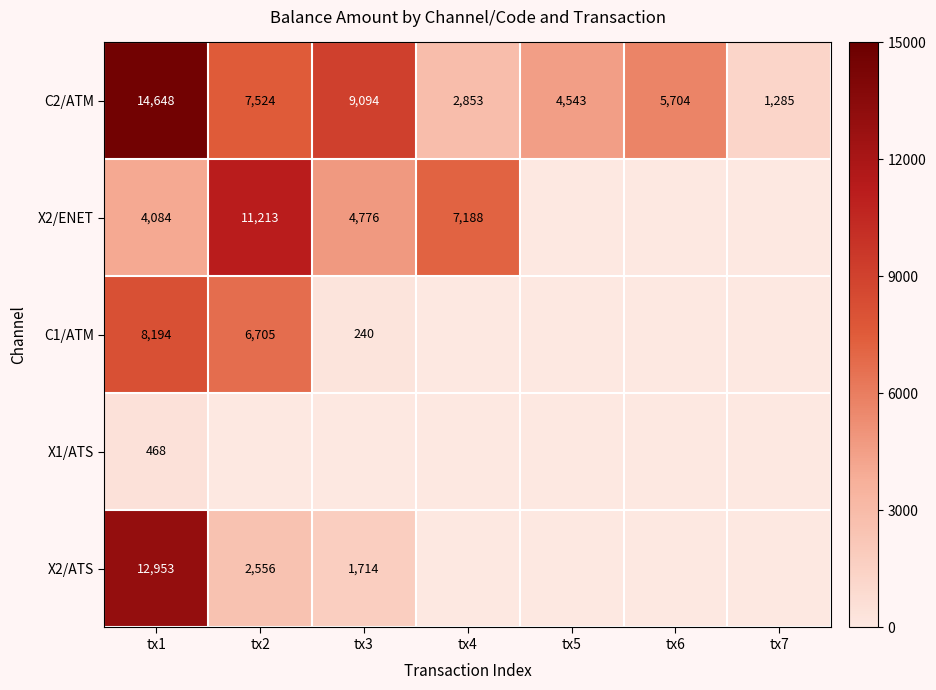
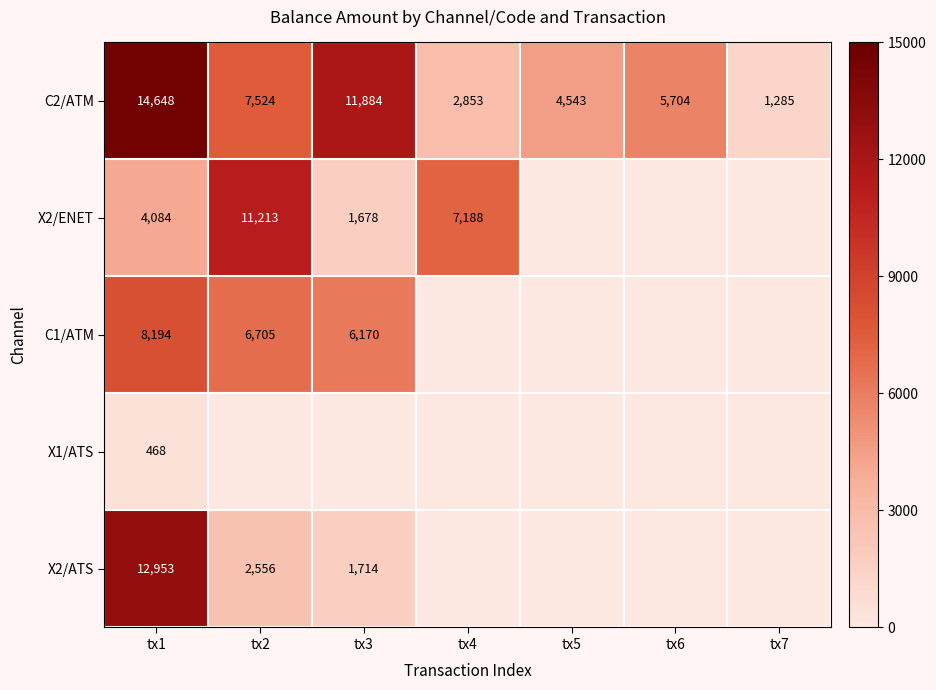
  {
    "C2/ATM": {
      "tx1": "14,648",
      "tx2": "7,524",
-     "tx3": "9,094",
+     "tx3": "11,884",
      "tx4": "2,853",
      "tx5": "4,543",
      "tx6": "5,704",
      "tx7": "1,285"
    },
    "X2/ENET": {
      "tx1": "4,084",
      "tx2": "11,213",
-     "tx3": "4,776",
+     "tx3": "1,678",
      "tx4": "7,188"
    },
    "C1/ATM": {
      "tx1": "8,194",
      "tx2": "6,705",
-     "tx3": "240"
+     "tx3": "6,170"
    },
    "X1/ATS": {
      "tx1": "468"
    },
    "X2/ATS": {
      "tx1": "12,953",
      "tx2": "2,556",
      "tx3": "1,714"
    }
  }
